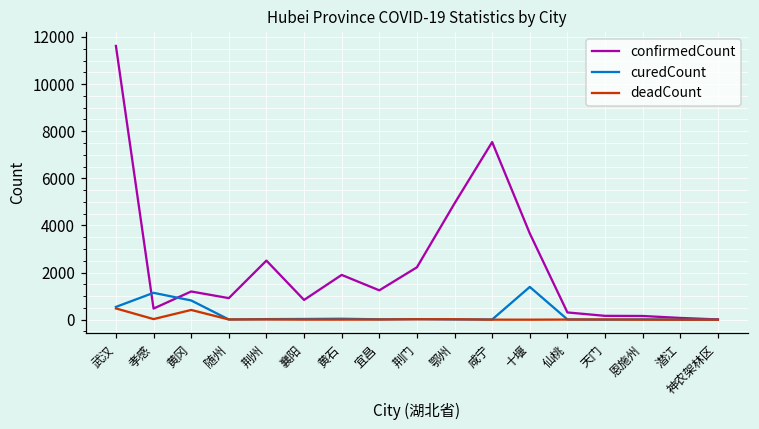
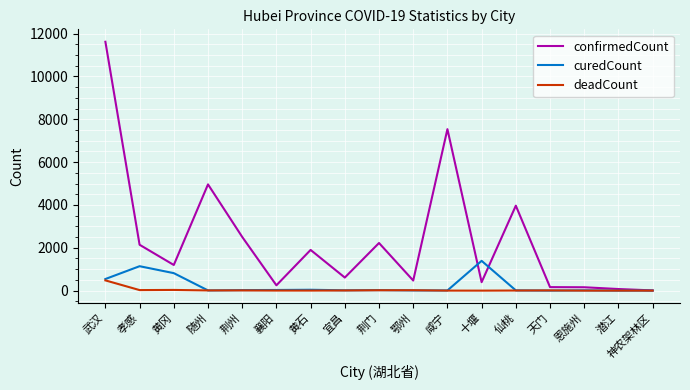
  {
    "confirmedCount": {
      "武汉": 11600,
-     "孝感": 500,
+     "孝感": 2100,
      "黄冈": 1200,
-     "随州": 900,
+     "随州": 5000,
      "荆州": 2500,
-     "襄阳": 800,
+     "襄阳": 200,
      "黄石": 1900,
-     "宜昌": 1200,
+     "宜昌": 600,
      "荆门": 2200,
-     "鄂州": 4900,
+     "鄂州": 500,
      "咸宁": 7500,
-     "十堰": 3700,
-     "仙桃": 300,
+     "十堰": 400,
+     "仙桃": 4000,
      "天门": 200,
      "恩施州": 200
    },
    "curedCount": {
      "孝感": 1100,
      "黄冈": 800,
      "十堰": 1400
    },
    "deadCount": {
      "孝感": 0,
-     "黄冈": 400,
+     "黄冈": 0,
      "十堰": 0
    }
  }
